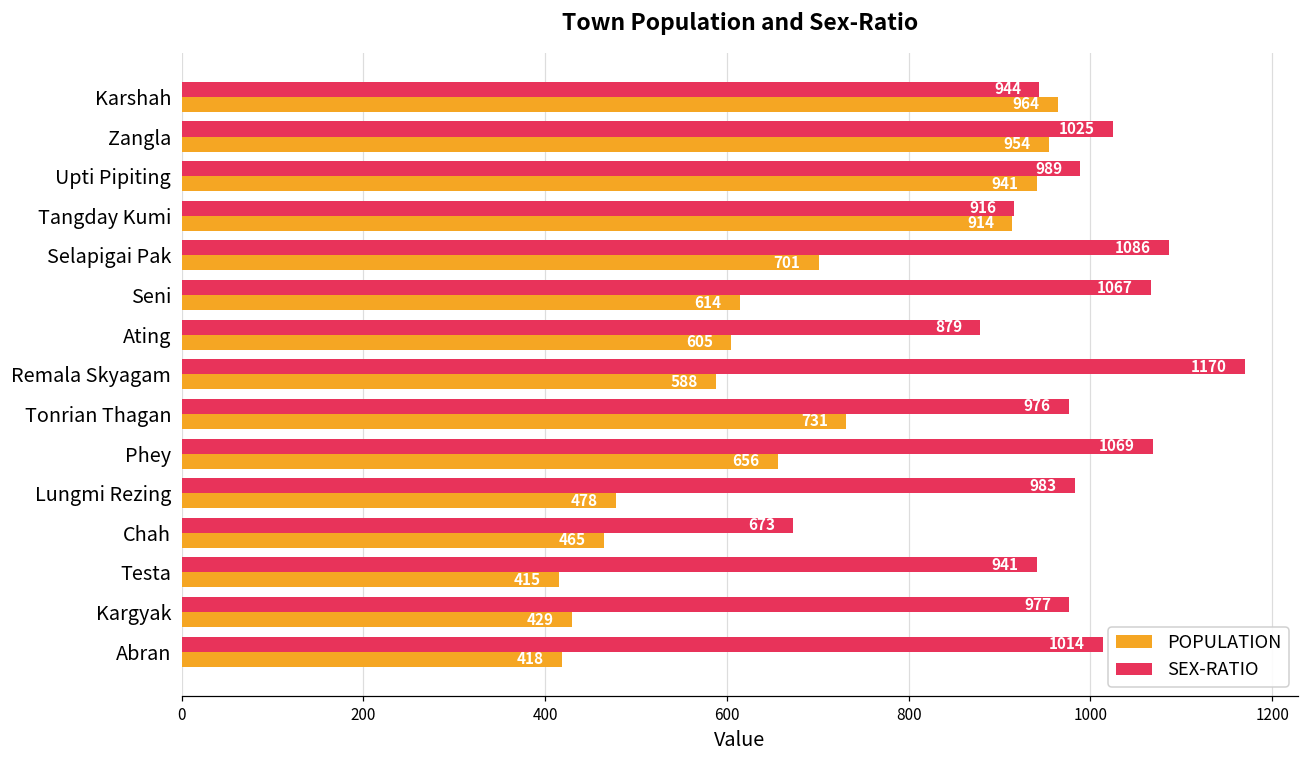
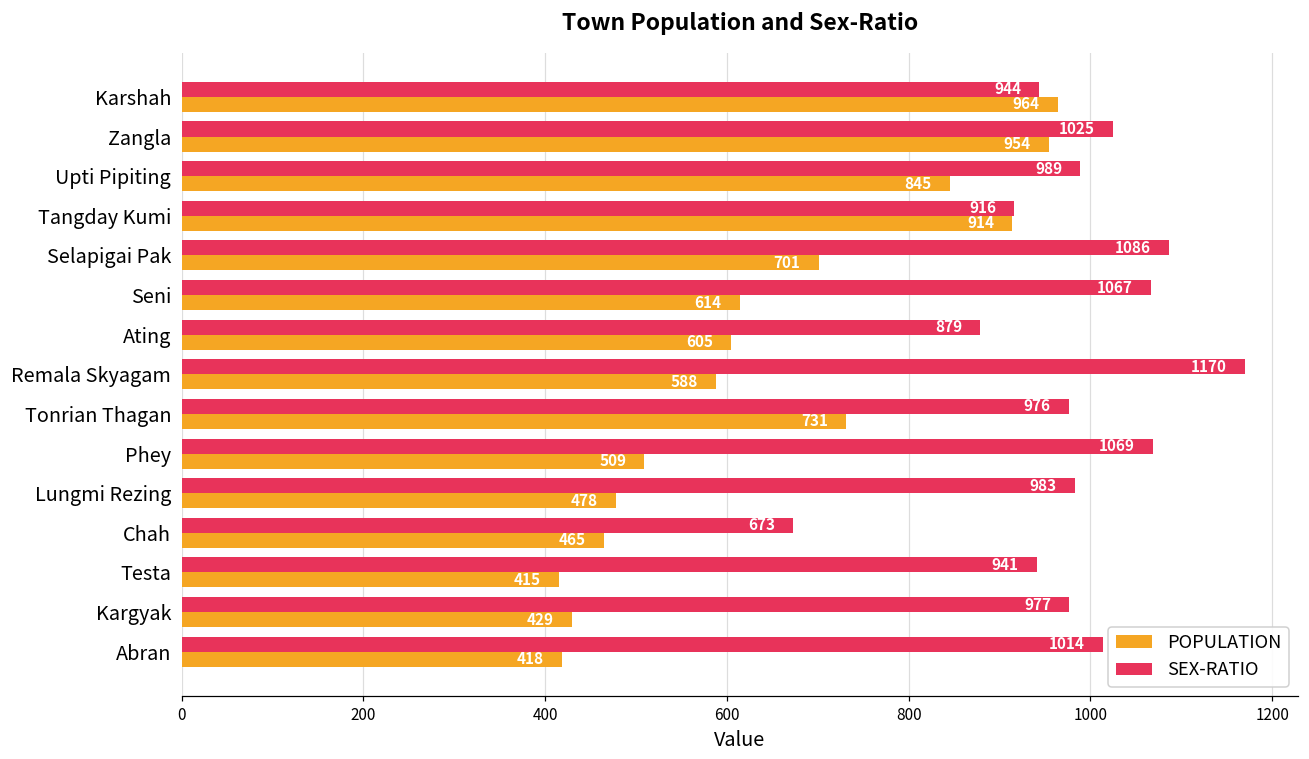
  {
    "POPULATION": {
      "Karshah": 964,
      "Zangla": 954,
-     "Upti Pipiting": 941,
+     "Upti Pipiting": 845,
      "Tangday Kumi": 914,
      "Selapigai Pak": 701,
      "Seni": 614,
      "Ating": 605,
      "Remala Skyagam": 588,
      "Tonrian Thagan": 731,
-     "Phey": 656,
+     "Phey": 509,
      "Lungmi Rezing": 478,
      "Chah": 465,
      "Testa": 415,
      "Kargyak": 429,
      "Abran": 418
    },
    "SEX-RATIO": {
      "Karshah": 944,
      "Zangla": 1025,
      "Upti Pipiting": 989,
      "Tangday Kumi": 916,
      "Selapigai Pak": 1086,
      "Seni": 1067,
      "Ating": 879,
      "Remala Skyagam": 1170,
      "Tonrian Thagan": 976,
      "Phey": 1069,
      "Lungmi Rezing": 983,
      "Chah": 673,
      "Testa": 941,
      "Kargyak": 977,
      "Abran": 1014
    }
  }
